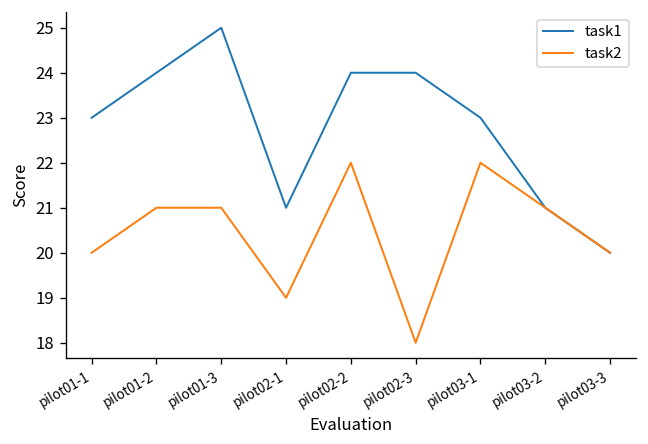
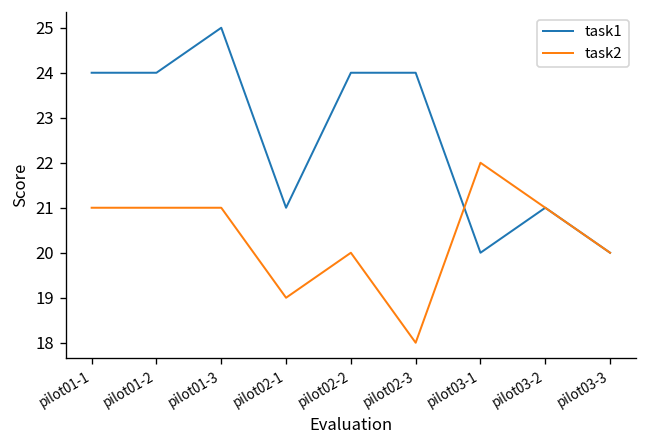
  {
    "task1": {
-     "pilot01-1": 23,
+     "pilot01-1": 24,
      "pilot01-2": 24,
      "pilot01-3": 25,
      "pilot02-1": 21,
      "pilot02-2": 24,
      "pilot02-3": 24,
-     "pilot03-1": 23
+     "pilot03-1": 20
    },
    "task2": {
-     "pilot01-1": 20,
+     "pilot01-1": 21,
      "pilot01-2": 21,
      "pilot01-3": 21,
      "pilot02-1": 19,
-     "pilot02-2": 22,
+     "pilot02-2": 20,
      "pilot02-3": 18,
      "pilot03-1": 22
    }
  }
